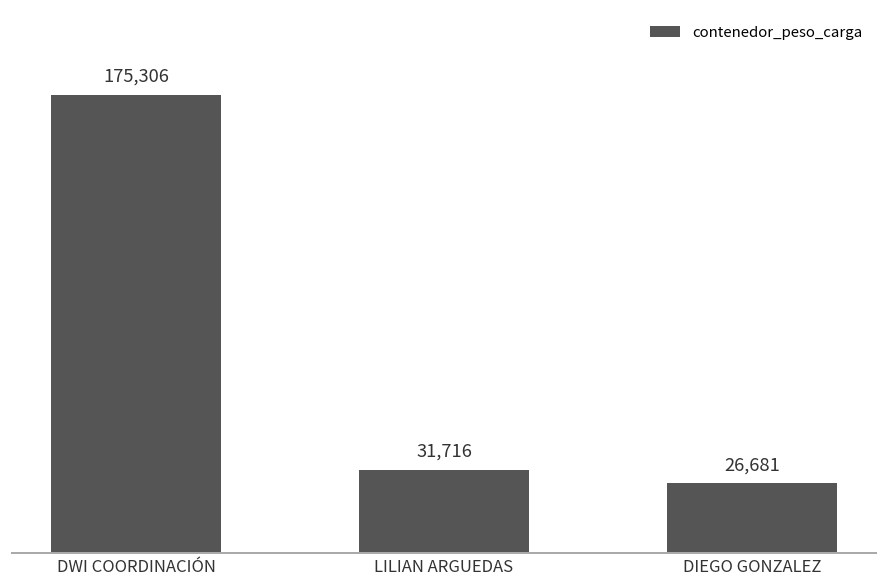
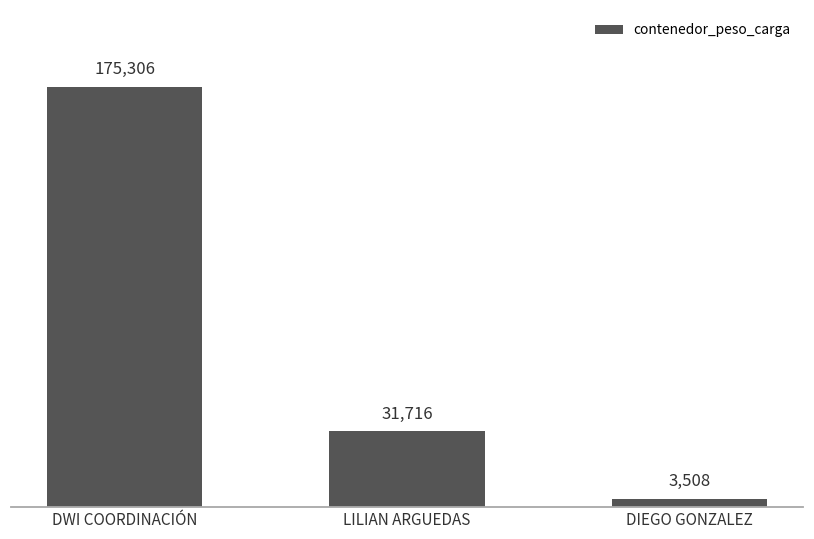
  {
    "DWI COORDINACIÓN": "175,306",
    "LILIAN ARGUEDAS": "31,716",
-   "DIEGO GONZALEZ": "26,681"
+   "DIEGO GONZALEZ": "3,508"
  }
